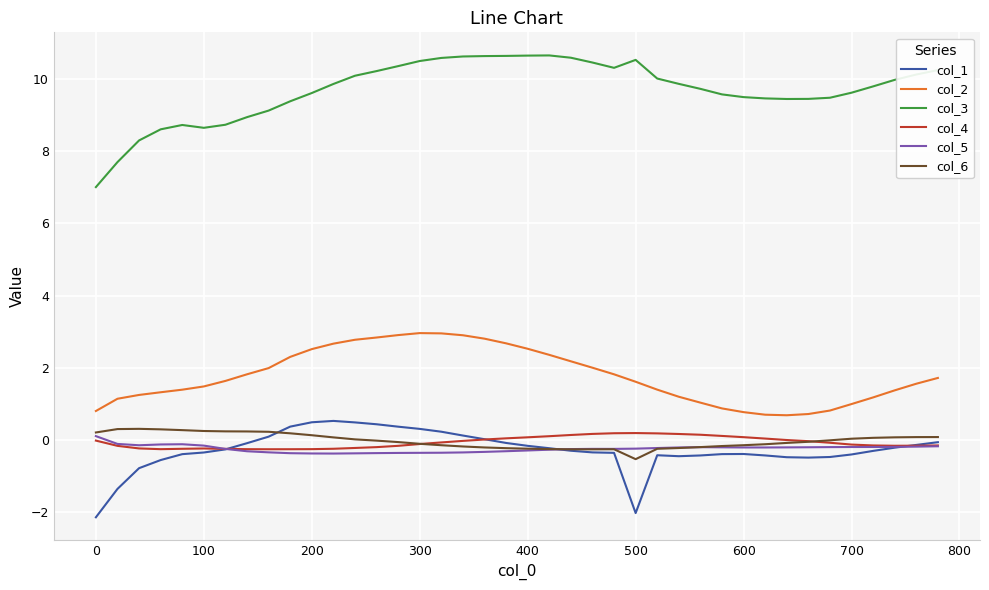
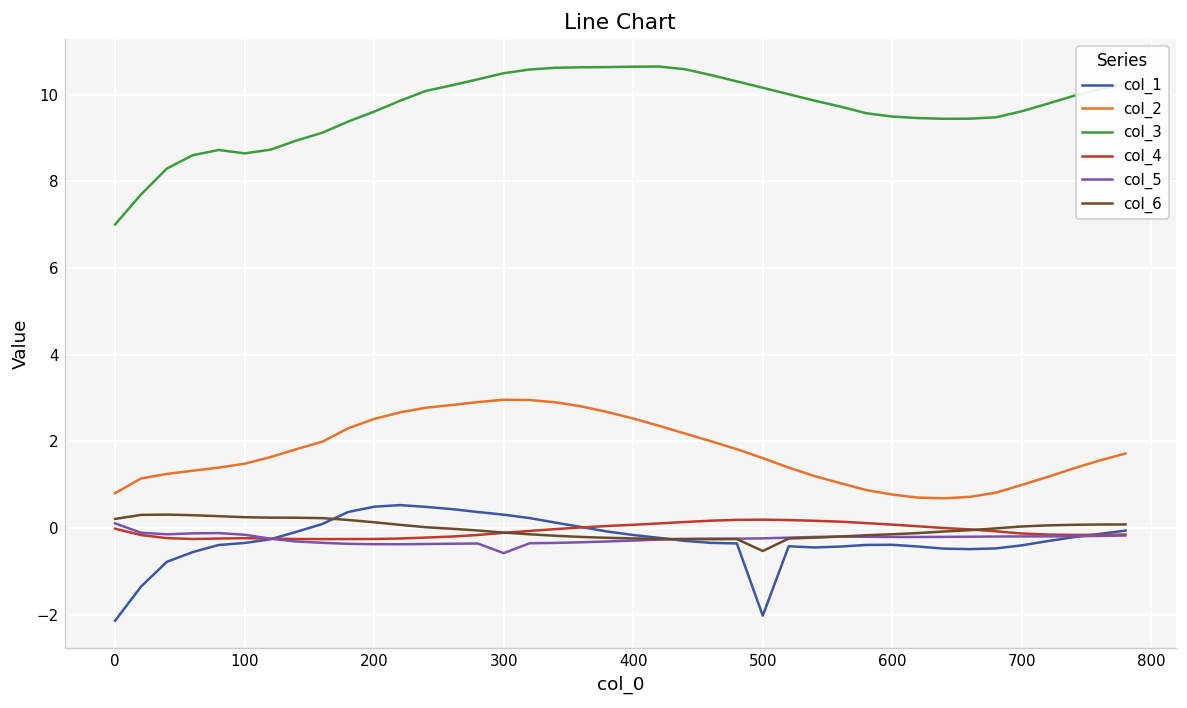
  {
    "col_1": {
      "0": -2.1,
      "100": -0.3,
      "200": 0.5,
      "300": 0.3,
      "400": -0.2,
      "500": -2.0,
      "600": -0.4,
      "700": -0.4
    },
    "col_2": {
      "0": 0.8,
      "100": 1.5,
      "200": 2.5,
      "300": 3.0,
      "400": 2.5,
      "500": 1.6,
      "600": 0.8,
      "700": 1.0
    },
    "col_3": {
      "0": 7.0,
      "100": 8.6,
      "200": 9.6,
      "300": 10.5,
      "400": 10.6,
-     "500": 10.5,
+     "500": 10.2,
      "600": 9.5,
      "700": 9.6
    },
    "col_4": {
      "0": 0.0,
      "100": -0.2,
      "200": -0.3,
      "400": 0.1,
      "500": 0.2,
      "600": 0.1
    },
    "col_5": {
      "0": 0.1,
      "100": -0.2,
      "200": -0.4,
-     "300": -0.4,
+     "300": -0.6,
      "500": -0.2
    },
    "col_6": {
      "0": 0.2,
      "100": 0.3,
      "200": 0.1,
      "500": -0.5,
      "700": 0.0
    }
  }
